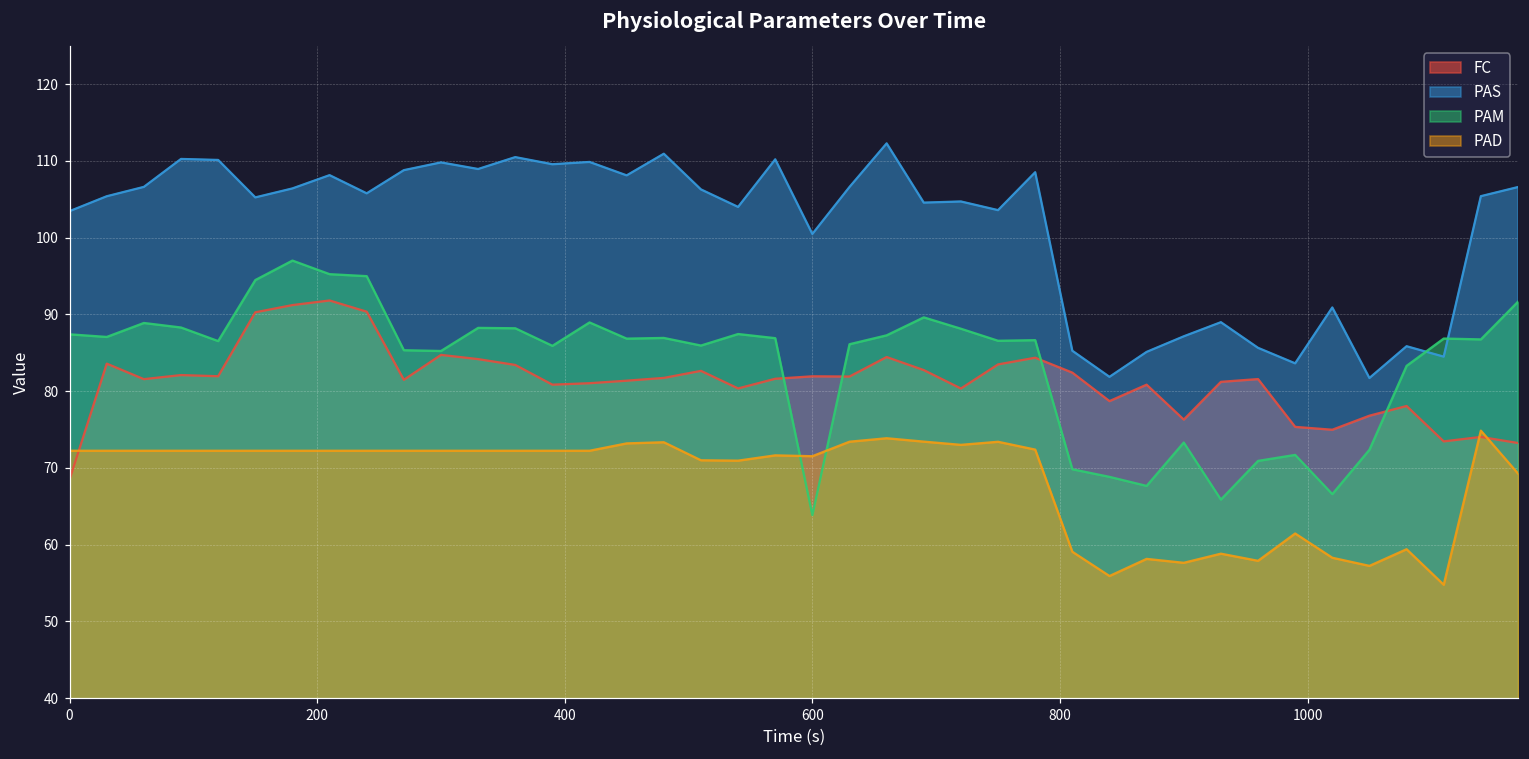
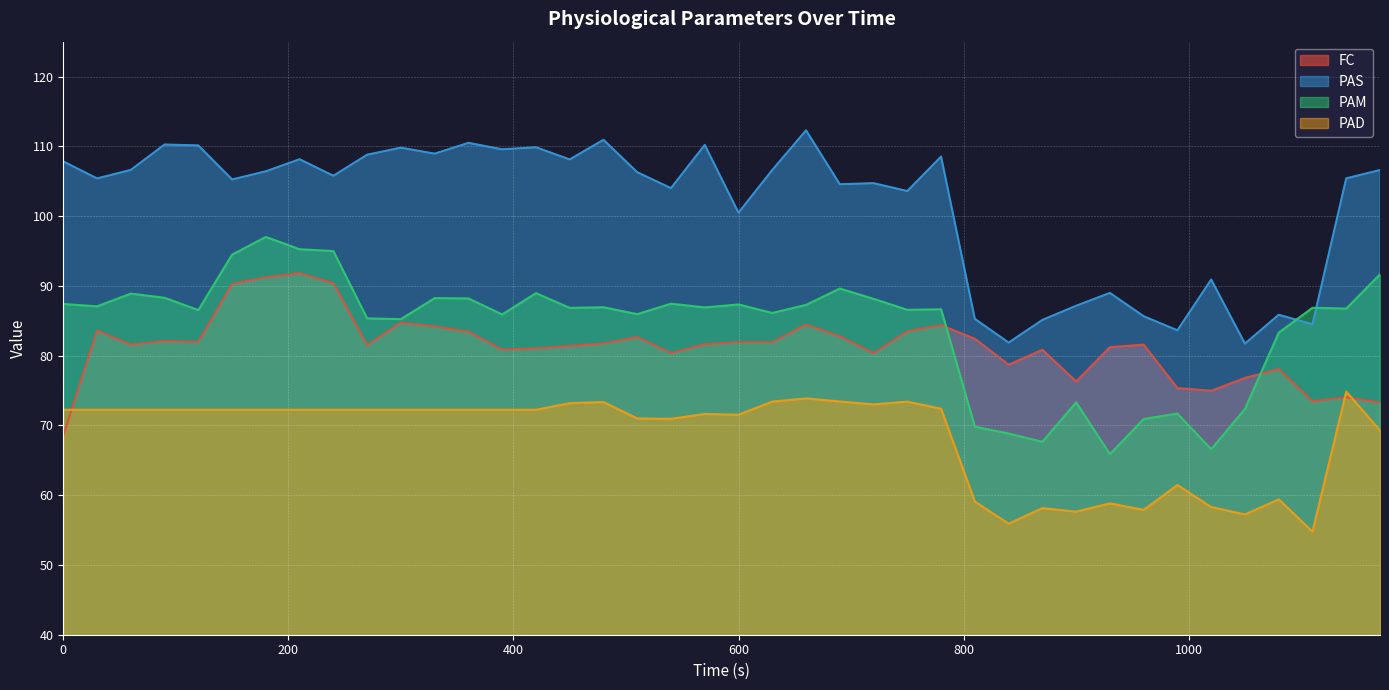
  {
    "FC": {
      "0": 69,
      "600": 82
    },
    "PAS": {
-     "0": 103,
+     "0": 108,
      "600": 100
    },
    "PAM": {
      "0": 87,
-     "600": 64
+     "600": 87
    },
    "PAD": {
      "0": 72,
      "600": 72
    }
  }
